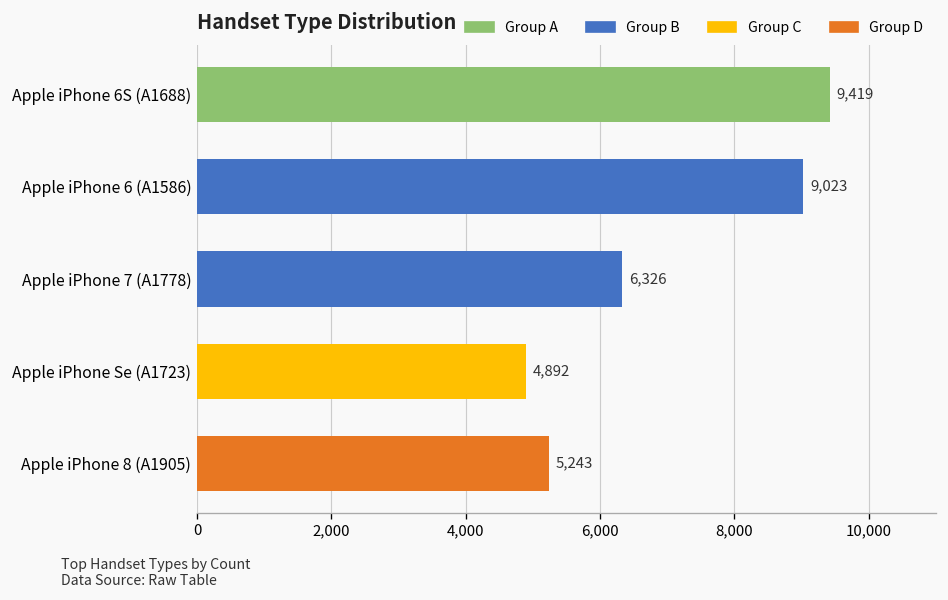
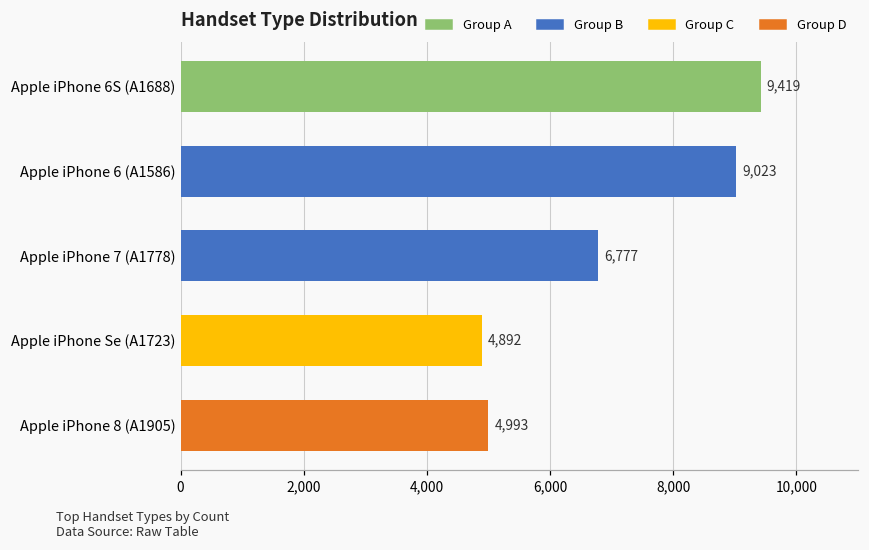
  {
    "Apple iPhone 6S (A1688)": "9,419",
    "Apple iPhone 6 (A1586)": "9,023",
-   "Apple iPhone 7 (A1778)": "6,326",
+   "Apple iPhone 7 (A1778)": "6,777",
    "Apple iPhone Se (A1723)": "4,892",
-   "Apple iPhone 8 (A1905)": "5,243"
+   "Apple iPhone 8 (A1905)": "4,993"
  }
